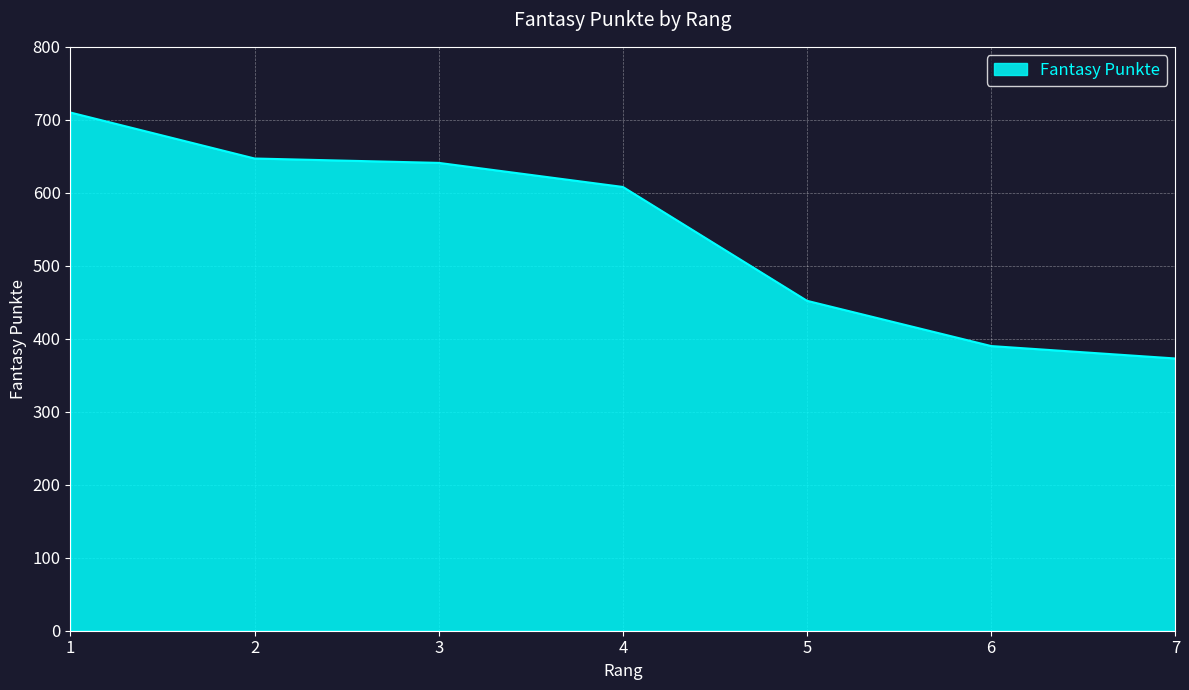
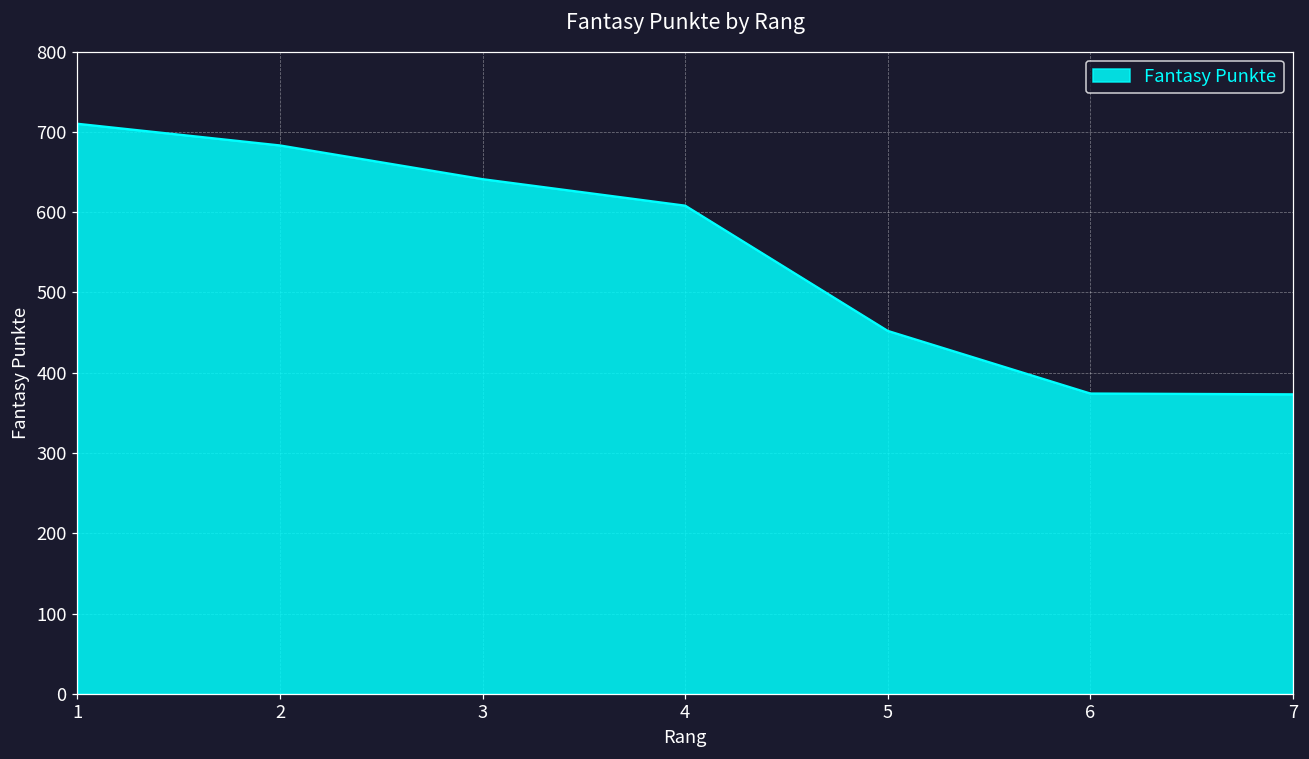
  {
    "1": 710,
-   "2": 650,
+   "2": 680,
    "3": 640,
    "4": 610,
    "5": 450,
-   "6": 390,
+   "6": 370,
    "7": 370
  }
